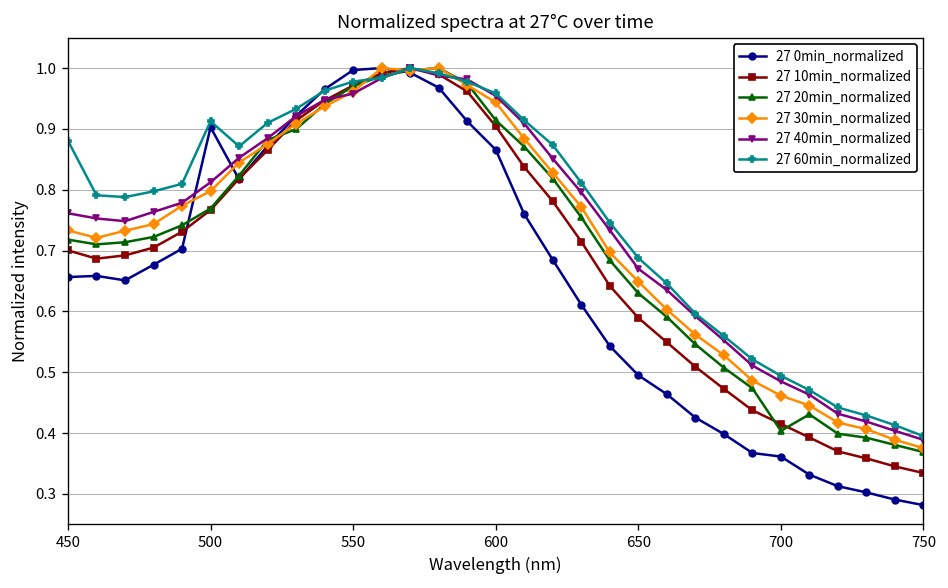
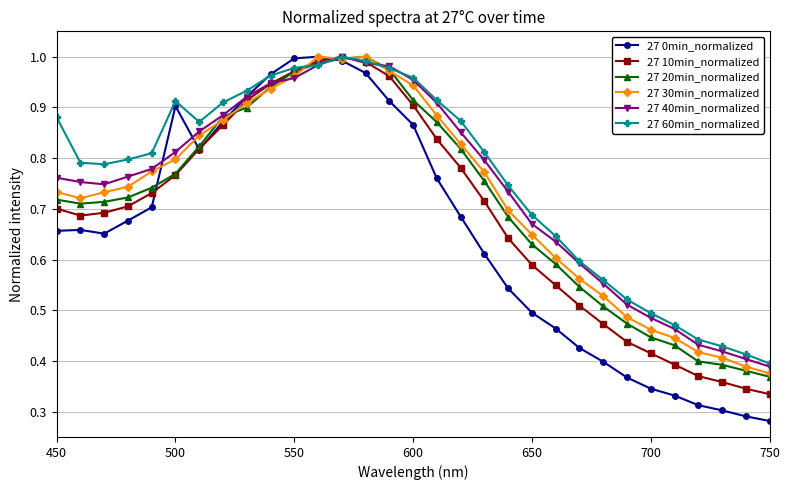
  {
    "27 0min_normalized": {
      "450": 0.66,
      "500": 0.90,
      "550": 1.00,
      "600": 0.87,
      "650": 0.50,
-     "700": 0.36,
+     "700": 0.35,
      "750": 0.28
    },
    "27 10min_normalized": {
      "450": 0.70,
      "600": 0.90,
      "650": 0.59,
      "700": 0.42,
      "750": 0.33
    },
    "27 20min_normalized": {
      "450": 0.72,
      "600": 0.91,
      "650": 0.63,
-     "700": 0.40,
+     "700": 0.45,
      "750": 0.37
    },
    "27 30min_normalized": {
      "450": 0.73,
      "500": 0.80,
      "600": 0.94,
      "650": 0.65,
      "700": 0.46,
      "750": 0.38
    },
    "27 40min_normalized": {
      "450": 0.76,
      "500": 0.81,
      "650": 0.67,
      "700": 0.49,
      "750": 0.39
    },
    "27 60min_normalized": {
      "450": 0.88,
      "500": 0.91,
      "550": 0.98,
      "650": 0.69,
      "700": 0.49,
      "750": 0.40
    }
  }
